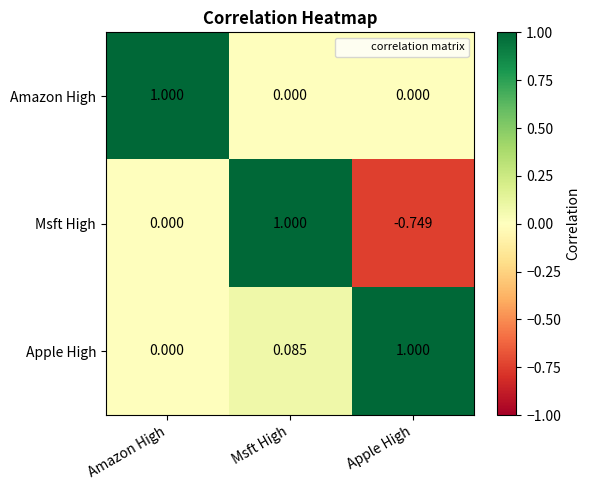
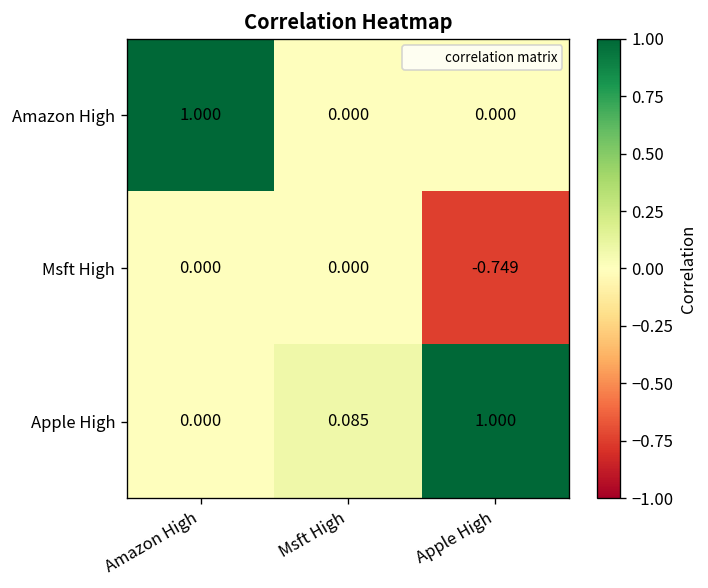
  {
    "Amazon High": {
      "Amazon High": 1.000,
      "Msft High": 0.000,
      "Apple High": 0.000
    },
    "Msft High": {
      "Amazon High": 0.000,
-     "Msft High": 1.000,
+     "Msft High": 0.000,
      "Apple High": -0.749
    },
    "Apple High": {
      "Amazon High": 0.000,
      "Msft High": 0.085,
      "Apple High": 1.000
    }
  }
